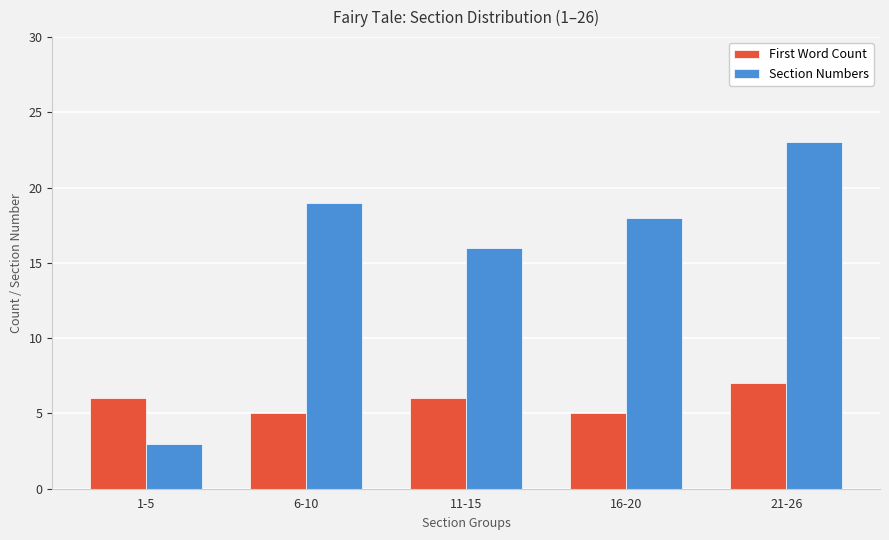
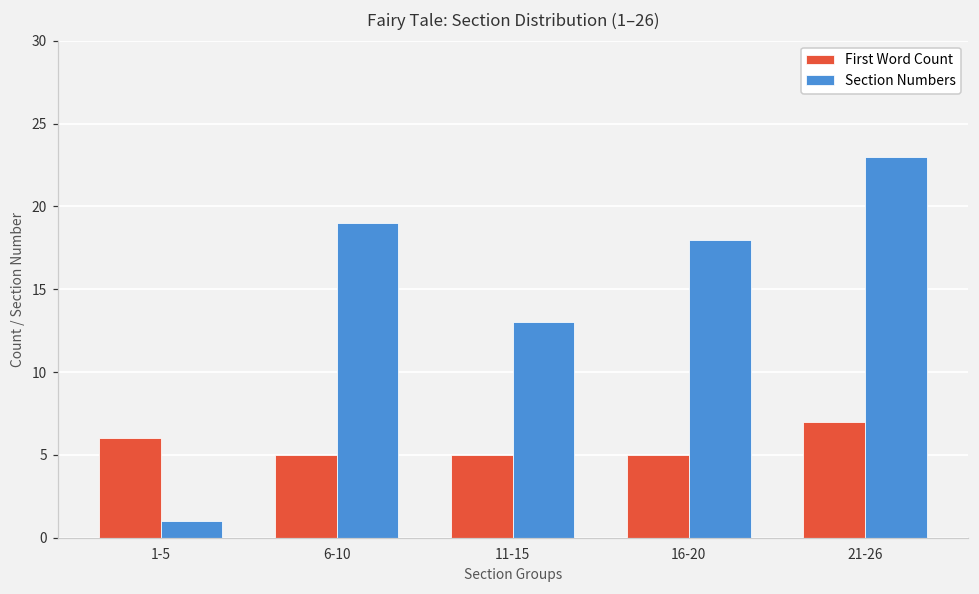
  {
    "First Word Count": {
      "1-5": 6,
      "6-10": 5,
-     "11-15": 6,
+     "11-15": 5,
      "16-20": 5,
      "21-26": 7
    },
    "Section Numbers": {
-     "1-5": 3,
+     "1-5": 1,
      "6-10": 19,
-     "11-15": 16,
+     "11-15": 13,
      "16-20": 18,
      "21-26": 23
    }
  }
